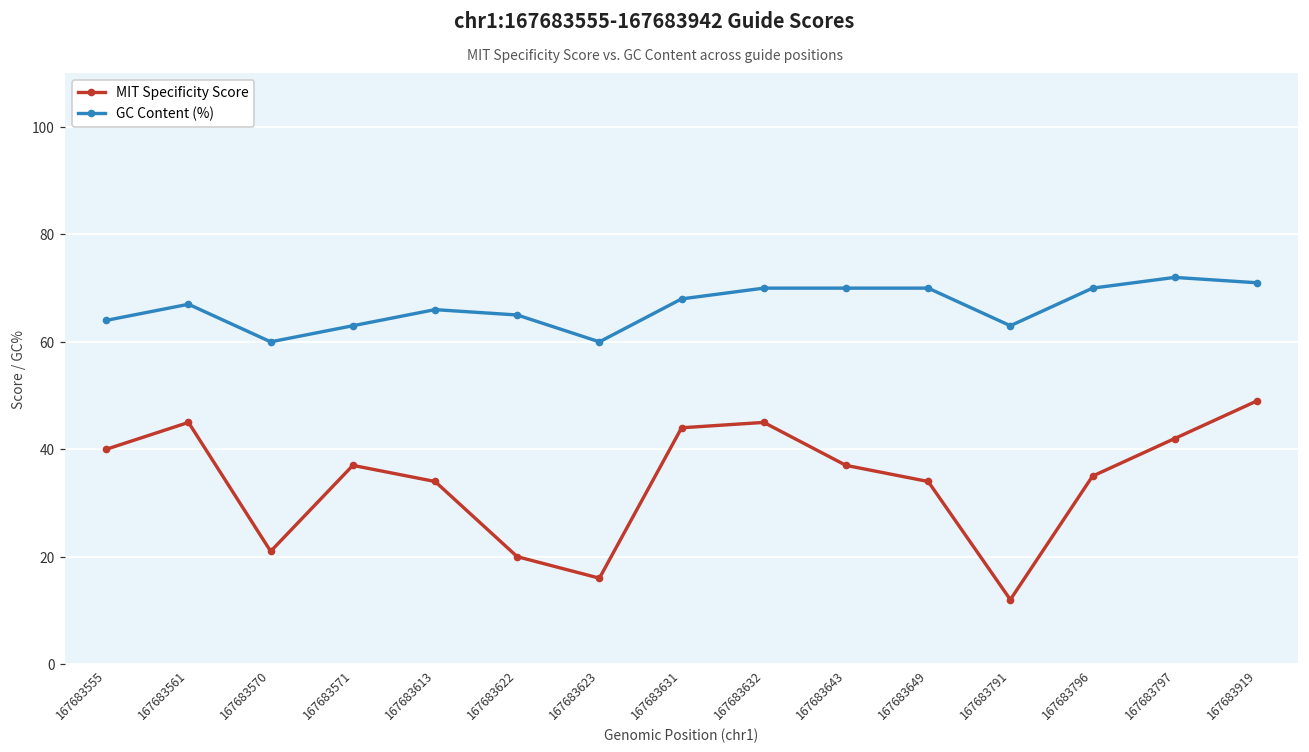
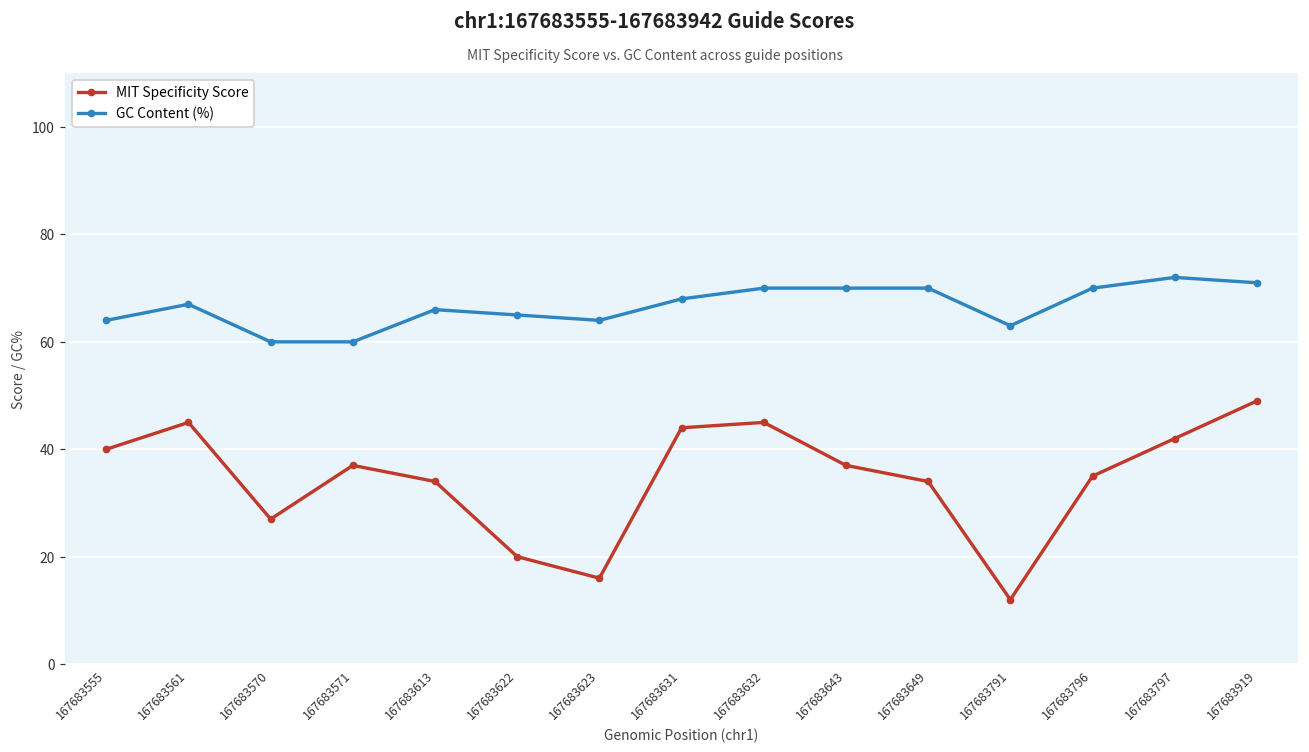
  {
    "MIT Specificity Score": {
      "167683555": 40,
      "167683561": 45,
-     "167683570": 21,
+     "167683570": 27,
      "167683571": 37,
      "167683613": 34,
      "167683622": 20,
      "167683623": 16,
      "167683631": 44,
      "167683632": 45,
      "167683643": 37,
      "167683649": 34,
      "167683791": 12,
      "167683796": 35,
      "167683797": 42,
      "167683919": 49
    },
    "GC Content (%)": {
      "167683555": 64,
      "167683561": 67,
      "167683570": 60,
-     "167683571": 63,
+     "167683571": 60,
      "167683613": 66,
      "167683622": 65,
-     "167683623": 60,
+     "167683623": 64,
      "167683631": 68,
      "167683632": 70,
      "167683643": 70,
      "167683649": 70,
      "167683791": 63,
      "167683796": 70,
      "167683797": 72,
      "167683919": 71
    }
  }
